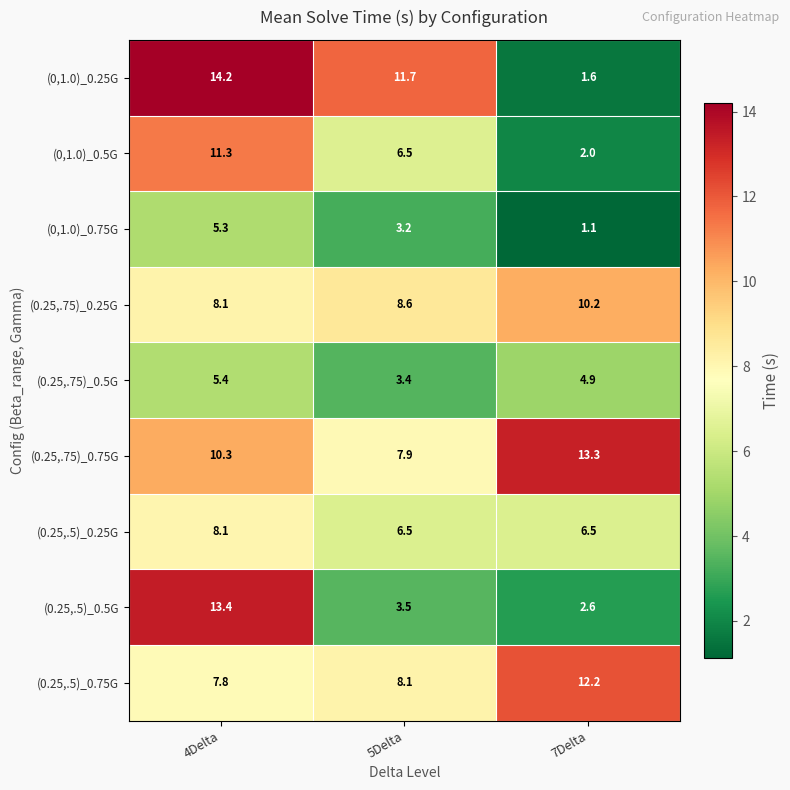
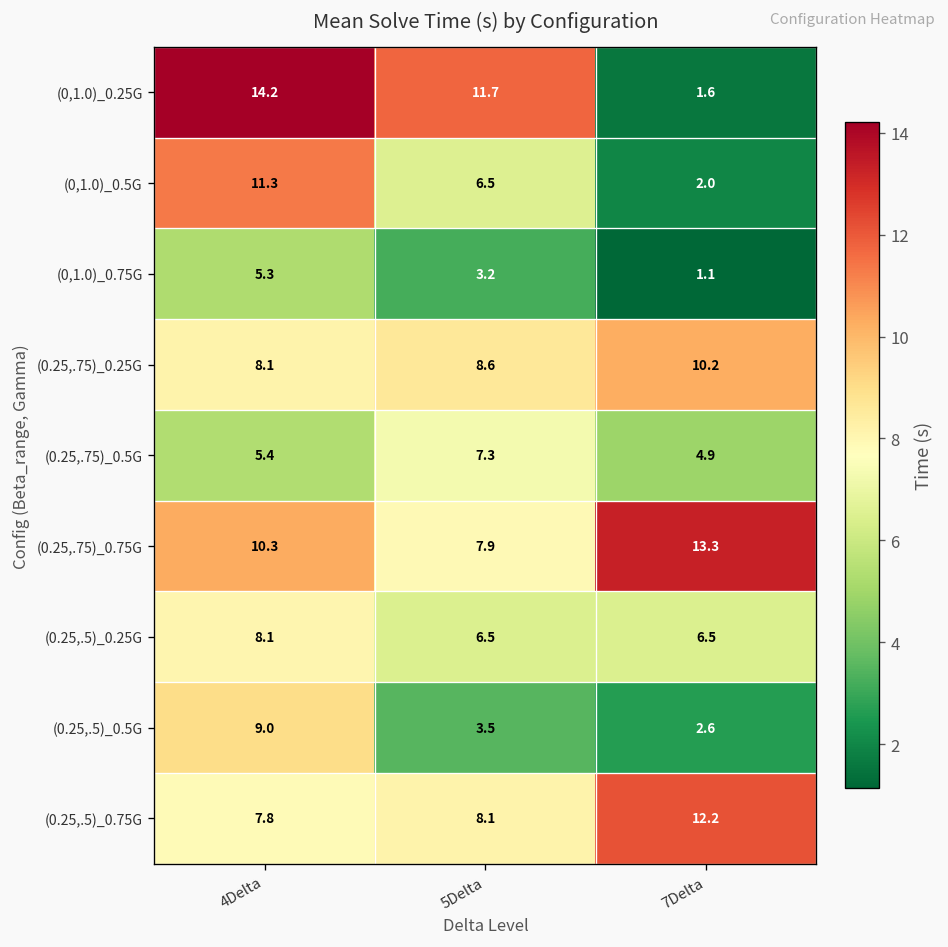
  {
    "(0,1.0)_0.25G": {
      "4Delta": 14.2,
      "5Delta": 11.7,
      "7Delta": 1.6
    },
    "(0,1.0)_0.5G": {
      "4Delta": 11.3,
      "5Delta": 6.5,
      "7Delta": 2.0
    },
    "(0,1.0)_0.75G": {
      "4Delta": 5.3,
      "5Delta": 3.2,
      "7Delta": 1.1
    },
    "(0.25,.75)_0.25G": {
      "4Delta": 8.1,
      "5Delta": 8.6,
      "7Delta": 10.2
    },
    "(0.25,.75)_0.5G": {
      "4Delta": 5.4,
-     "5Delta": 3.4,
+     "5Delta": 7.3,
      "7Delta": 4.9
    },
    "(0.25,.75)_0.75G": {
      "4Delta": 10.3,
      "5Delta": 7.9,
      "7Delta": 13.3
    },
    "(0.25,.5)_0.25G": {
      "4Delta": 8.1,
      "5Delta": 6.5,
      "7Delta": 6.5
    },
    "(0.25,.5)_0.5G": {
-     "4Delta": 13.4,
+     "4Delta": 9.0,
      "5Delta": 3.5,
      "7Delta": 2.6
    },
    "(0.25,.5)_0.75G": {
      "4Delta": 7.8,
      "5Delta": 8.1,
      "7Delta": 12.2
    }
  }
